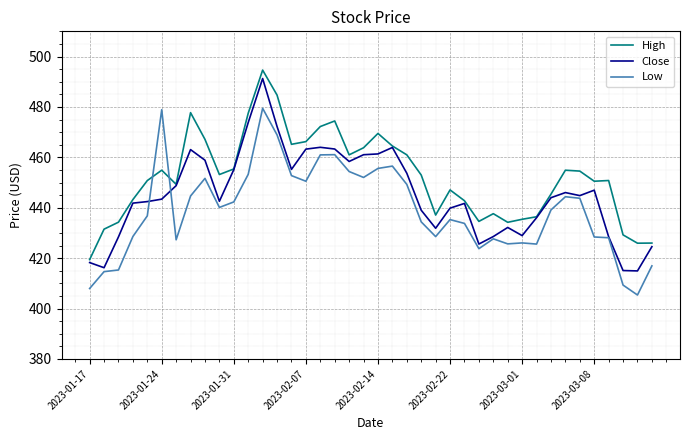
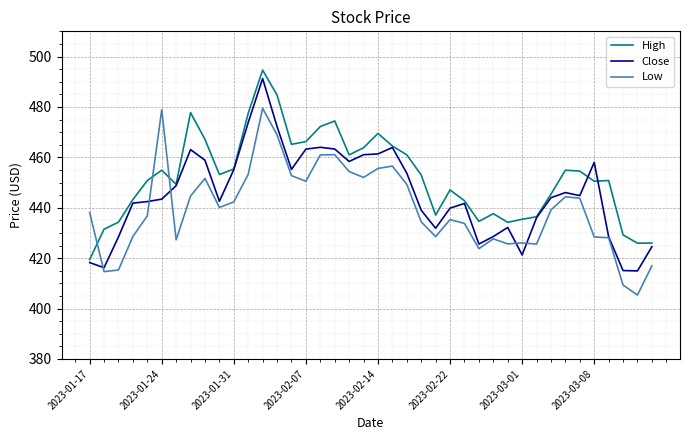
  {
    "High": {
      "2023-01-17": 419,
      "2023-01-24": 455,
      "2023-02-07": 466,
      "2023-02-14": 469,
      "2023-02-22": 447,
      "2023-03-01": 435,
      "2023-03-08": 451
    },
    "Close": {
      "2023-01-17": 418,
      "2023-01-24": 443,
      "2023-02-07": 463,
      "2023-02-14": 461,
      "2023-02-22": 440,
-     "2023-03-01": 429,
-     "2023-03-08": 447
+     "2023-03-01": 421,
+     "2023-03-08": 458
    },
    "Low": {
-     "2023-01-17": 408,
+     "2023-01-17": 438,
      "2023-01-24": 479,
      "2023-01-31": 442,
      "2023-02-07": 451,
      "2023-02-14": 456,
      "2023-02-22": 435,
      "2023-03-01": 426,
      "2023-03-08": 428
    }
  }
